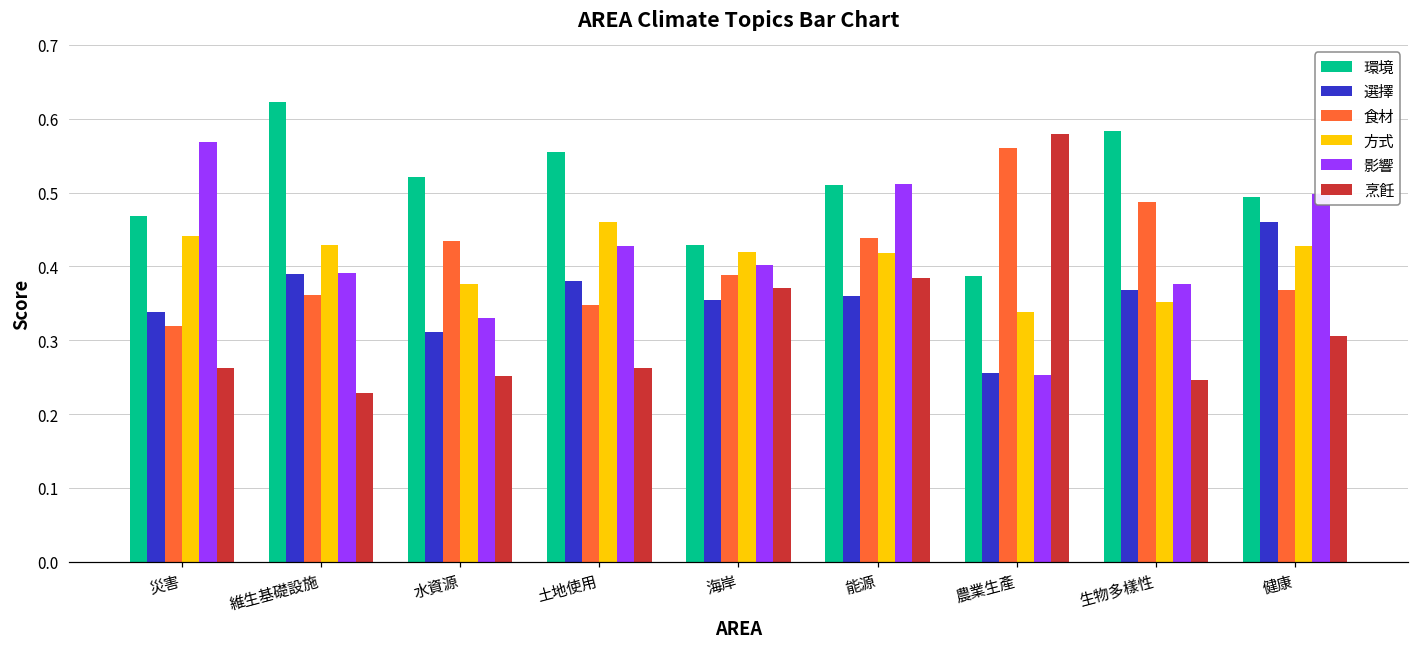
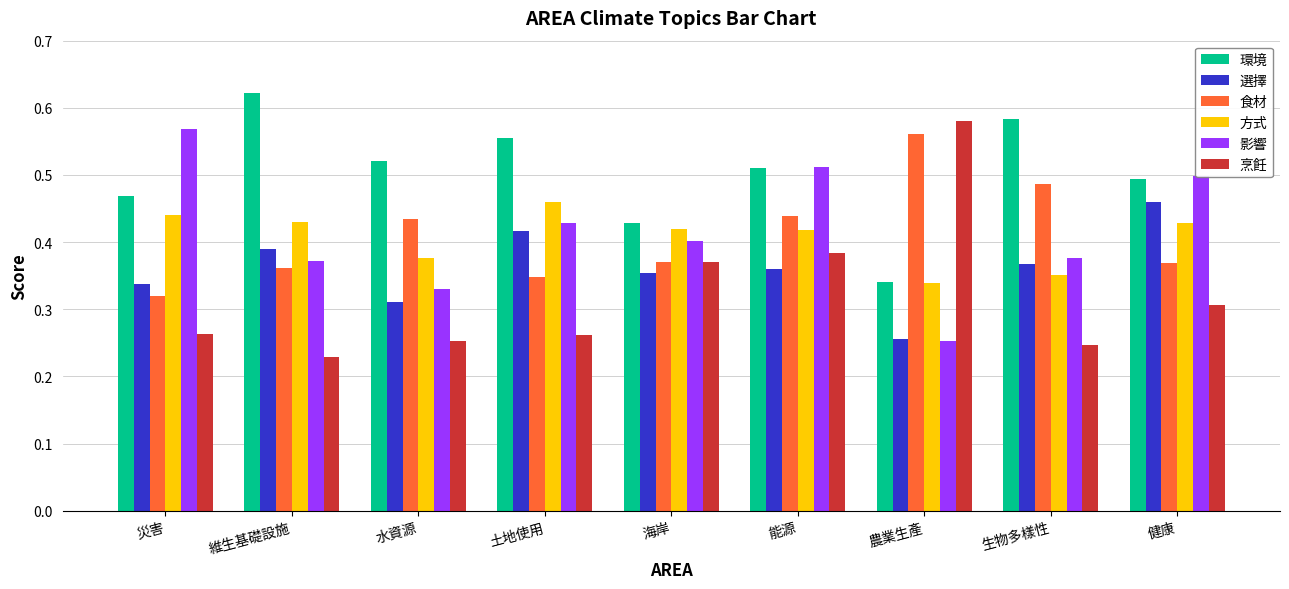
  {
    "環境": {
      "災害": 0.47,
      "維生基礎設施": 0.62,
      "水資源": 0.52,
      "土地使用": 0.55,
      "海岸": 0.43,
      "能源": 0.51,
-     "農業生產": 0.39,
+     "農業生產": 0.34,
      "生物多樣性": 0.58,
      "健康": 0.49
    },
    "選擇": {
      "災害": 0.34,
      "維生基礎設施": 0.39,
      "水資源": 0.31,
-     "土地使用": 0.38,
+     "土地使用": 0.42,
      "海岸": 0.35,
      "能源": 0.36,
      "農業生產": 0.26,
      "生物多樣性": 0.37,
      "健康": 0.46
    },
    "食材": {
      "災害": 0.32,
      "維生基礎設施": 0.36,
      "水資源": 0.43,
      "土地使用": 0.35,
-     "海岸": 0.39,
+     "海岸": 0.37,
      "能源": 0.44,
      "農業生產": 0.56,
      "生物多樣性": 0.49,
      "健康": 0.37
    },
    "方式": {
      "災害": 0.44,
      "維生基礎設施": 0.43,
      "水資源": 0.38,
      "土地使用": 0.46,
      "海岸": 0.42,
      "能源": 0.42,
      "農業生產": 0.34,
      "生物多樣性": 0.35,
      "健康": 0.43
    },
    "影響": {
      "災害": 0.57,
-     "維生基礎設施": 0.39,
+     "維生基礎設施": 0.37,
      "水資源": 0.33,
      "土地使用": 0.43,
      "海岸": 0.40,
      "能源": 0.51,
      "農業生產": 0.25,
      "生物多樣性": 0.38
    },
    "烹飪": {
      "災害": 0.26,
      "維生基礎設施": 0.23,
      "水資源": 0.25,
      "土地使用": 0.26,
      "海岸": 0.37,
      "能源": 0.38,
      "農業生產": 0.58,
      "生物多樣性": 0.25,
      "健康": 0.31
    }
  }
